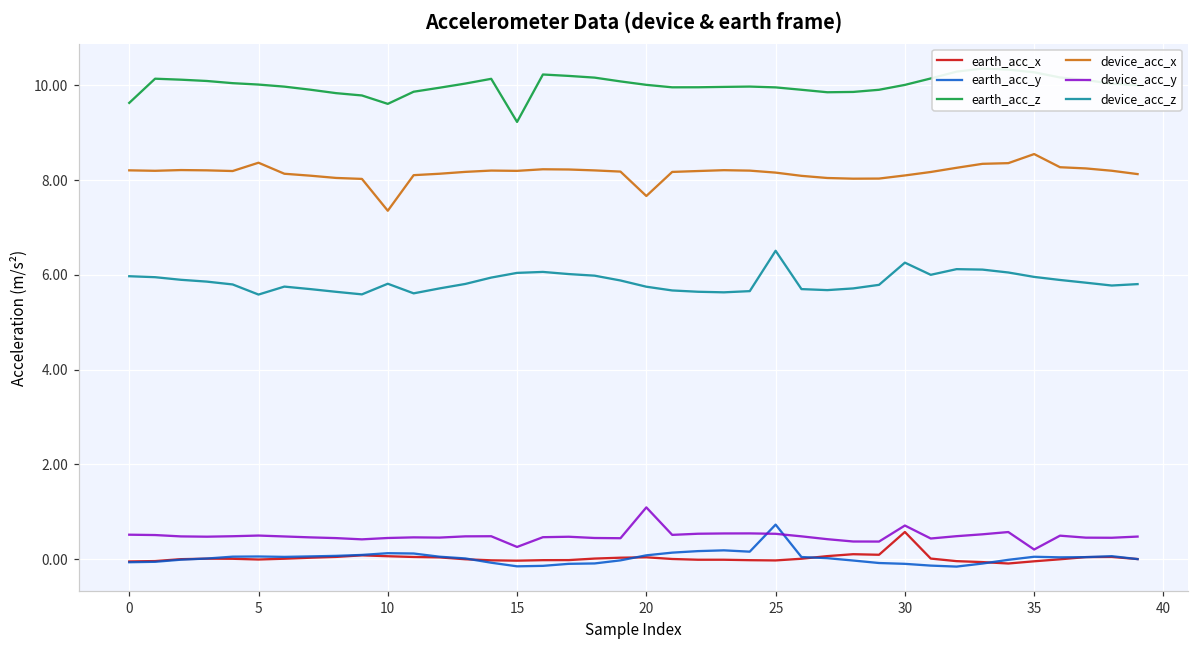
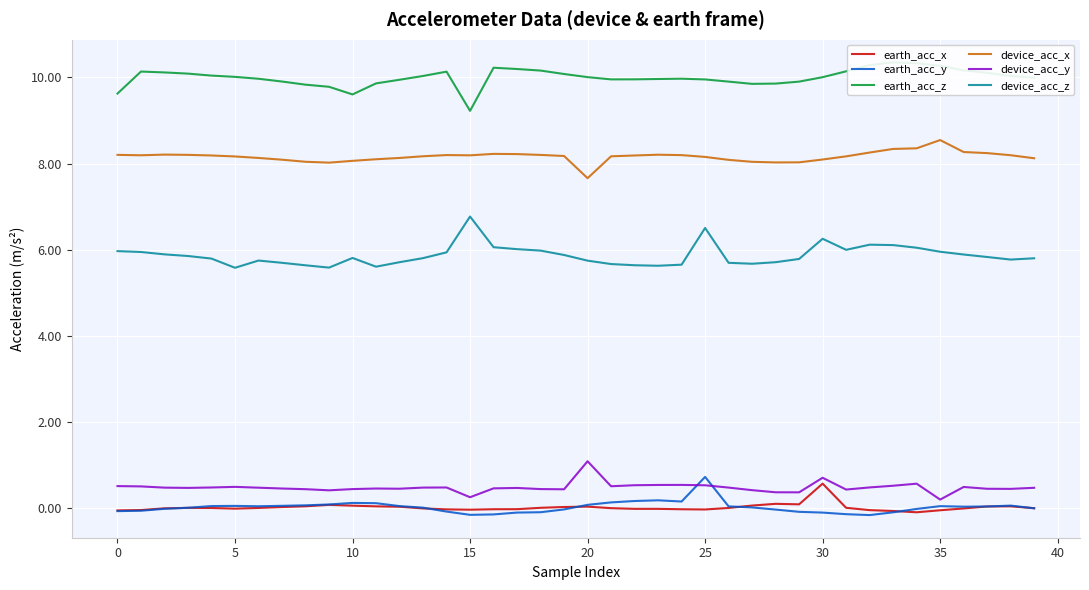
  {
    "earth_acc_x": {
      "5": 0.0,
      "10": 0.1,
      "15": 0.0,
      "25": 0.0,
      "30": 0.6,
      "35": 0.0
    },
    "earth_acc_y": {
      "5": 0.1,
      "10": 0.1,
      "15": -0.2,
      "25": 0.7,
      "30": -0.1,
      "35": 0.0
    },
    "earth_acc_z": {
      "0": 9.6,
      "5": 10.0,
      "10": 9.6,
      "15": 9.2,
      "20": 10.0,
      "25": 10.0,
      "30": 10.0
    },
    "device_acc_x": {
      "0": 8.2,
-     "5": 8.4,
-     "10": 7.4,
+     "5": 8.2,
+     "10": 8.1,
      "15": 8.2,
      "20": 7.7,
      "25": 8.2,
      "30": 8.1,
      "35": 8.5
    },
    "device_acc_y": {
      "0": 0.5,
      "5": 0.5,
      "10": 0.4,
      "15": 0.3,
      "20": 1.1,
      "25": 0.5,
      "30": 0.7,
      "35": 0.2
    },
    "device_acc_z": {
      "0": 6.0,
      "5": 5.6,
      "10": 5.8,
-     "15": 6.0,
+     "15": 6.8,
      "20": 5.7,
      "25": 6.5,
      "30": 6.3,
      "35": 6.0
    }
  }
